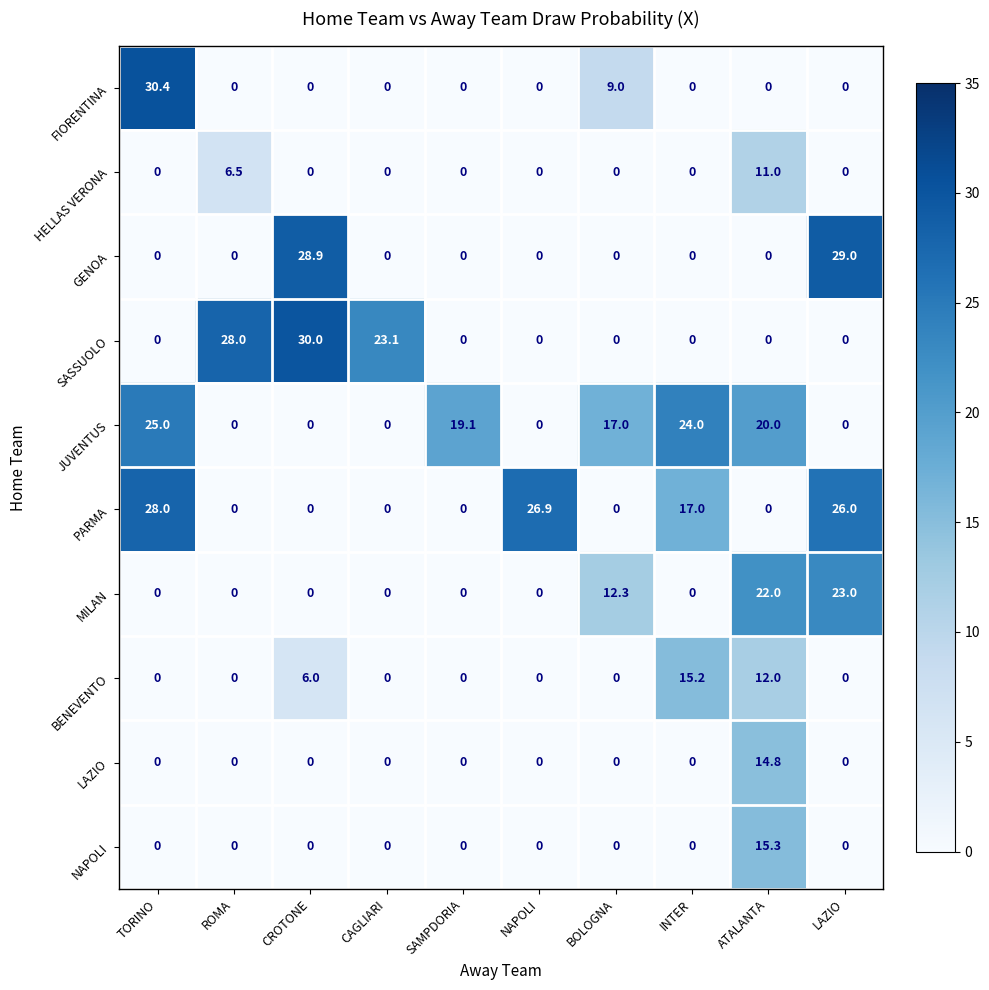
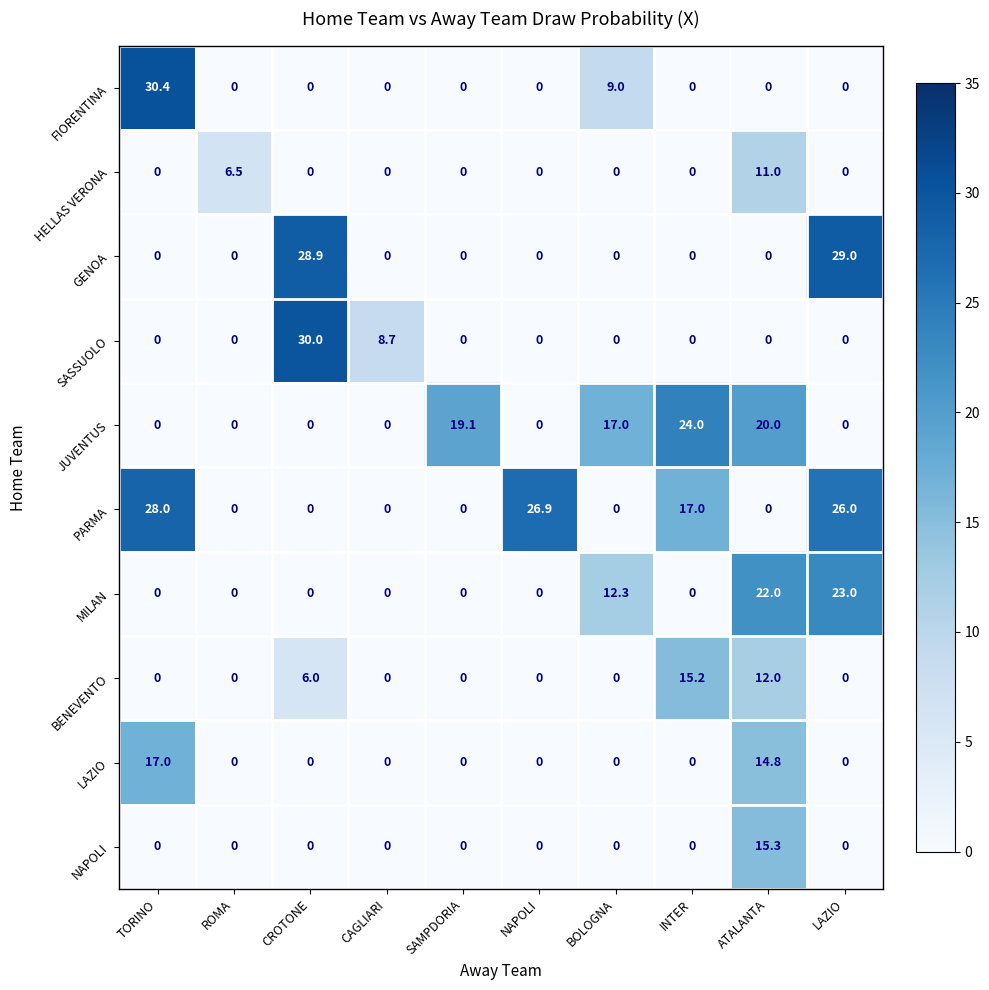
  {
    "FIORENTINA": {
      "TORINO": 30.4,
      "ROMA": 0,
      "CROTONE": 0,
      "CAGLIARI": 0,
      "SAMPDORIA": 0,
      "NAPOLI": 0,
      "BOLOGNA": 9.0,
      "INTER": 0,
      "ATALANTA": 0,
      "LAZIO": 0
    },
    "HELLAS VERONA": {
      "TORINO": 0,
      "ROMA": 6.5,
      "CROTONE": 0,
      "CAGLIARI": 0,
      "SAMPDORIA": 0,
      "NAPOLI": 0,
      "BOLOGNA": 0,
      "INTER": 0,
      "ATALANTA": 11.0,
      "LAZIO": 0
    },
    "GENOA": {
      "TORINO": 0,
      "ROMA": 0,
      "CROTONE": 28.9,
      "CAGLIARI": 0,
      "SAMPDORIA": 0,
      "NAPOLI": 0,
      "BOLOGNA": 0,
      "INTER": 0,
      "ATALANTA": 0,
      "LAZIO": 29.0
    },
    "SASSUOLO": {
      "TORINO": 0,
-     "ROMA": 28.0,
+     "ROMA": 0,
      "CROTONE": 30.0,
-     "CAGLIARI": 23.1,
+     "CAGLIARI": 8.7,
      "SAMPDORIA": 0,
      "NAPOLI": 0,
      "BOLOGNA": 0,
      "INTER": 0,
      "ATALANTA": 0,
      "LAZIO": 0
    },
    "JUVENTUS": {
-     "TORINO": 25.0,
+     "TORINO": 0,
      "ROMA": 0,
      "CROTONE": 0,
      "CAGLIARI": 0,
      "SAMPDORIA": 19.1,
      "NAPOLI": 0,
      "BOLOGNA": 17.0,
      "INTER": 24.0,
      "ATALANTA": 20.0,
      "LAZIO": 0
    },
    "PARMA": {
      "TORINO": 28.0,
      "ROMA": 0,
      "CROTONE": 0,
      "CAGLIARI": 0,
      "SAMPDORIA": 0,
      "NAPOLI": 26.9,
      "BOLOGNA": 0,
      "INTER": 17.0,
      "ATALANTA": 0,
      "LAZIO": 26.0
    },
    "MILAN": {
      "TORINO": 0,
      "ROMA": 0,
      "CROTONE": 0,
      "CAGLIARI": 0,
      "SAMPDORIA": 0,
      "NAPOLI": 0,
      "BOLOGNA": 12.3,
      "INTER": 0,
      "ATALANTA": 22.0,
      "LAZIO": 23.0
    },
    "BENEVENTO": {
      "TORINO": 0,
      "ROMA": 0,
      "CROTONE": 6.0,
      "CAGLIARI": 0,
      "SAMPDORIA": 0,
      "NAPOLI": 0,
      "BOLOGNA": 0,
      "INTER": 15.2,
      "ATALANTA": 12.0,
      "LAZIO": 0
    },
    "LAZIO": {
-     "TORINO": 0,
+     "TORINO": 17.0,
      "ROMA": 0,
      "CROTONE": 0,
      "CAGLIARI": 0,
      "SAMPDORIA": 0,
      "NAPOLI": 0,
      "BOLOGNA": 0,
      "INTER": 0,
      "ATALANTA": 14.8,
      "LAZIO": 0
    },
    "NAPOLI": {
      "TORINO": 0,
      "ROMA": 0,
      "CROTONE": 0,
      "CAGLIARI": 0,
      "SAMPDORIA": 0,
      "NAPOLI": 0,
      "BOLOGNA": 0,
      "INTER": 0,
      "ATALANTA": 15.3,
      "LAZIO": 0
    }
  }
